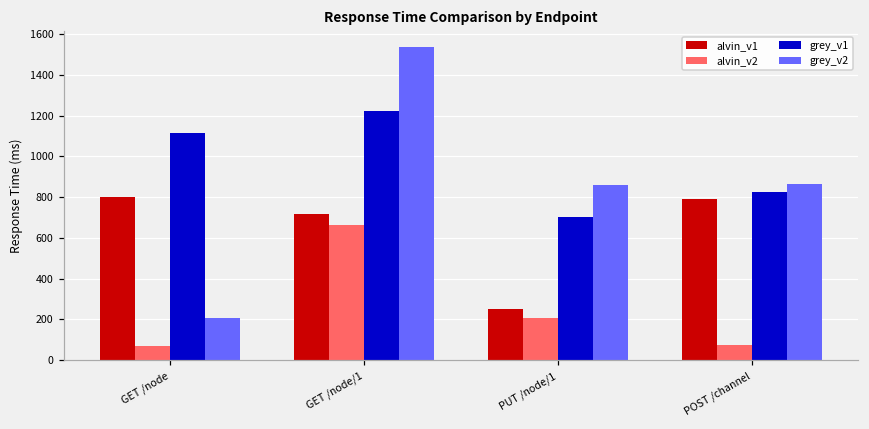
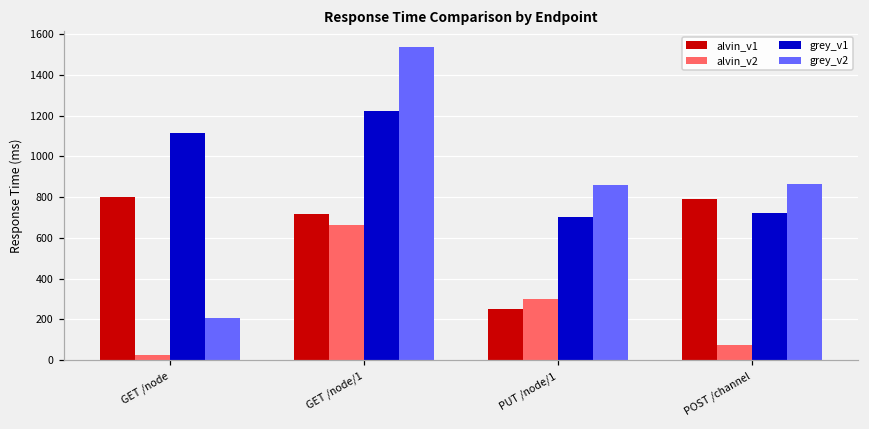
  {
    "alvin_v1": {
      "GET /node": 800,
      "GET /node/1": 720,
      "PUT /node/1": 250,
      "POST /channel": 790
    },
    "alvin_v2": {
-     "GET /node": 70,
+     "GET /node": 30,
      "GET /node/1": 660,
-     "PUT /node/1": 210,
+     "PUT /node/1": 300,
      "POST /channel": 80
    },
    "grey_v1": {
      "GET /node": 1120,
      "GET /node/1": 1220,
      "PUT /node/1": 700,
-     "POST /channel": 830
+     "POST /channel": 720
    },
    "grey_v2": {
      "GET /node": 210,
      "GET /node/1": 1540,
      "PUT /node/1": 860,
      "POST /channel": 870
    }
  }
